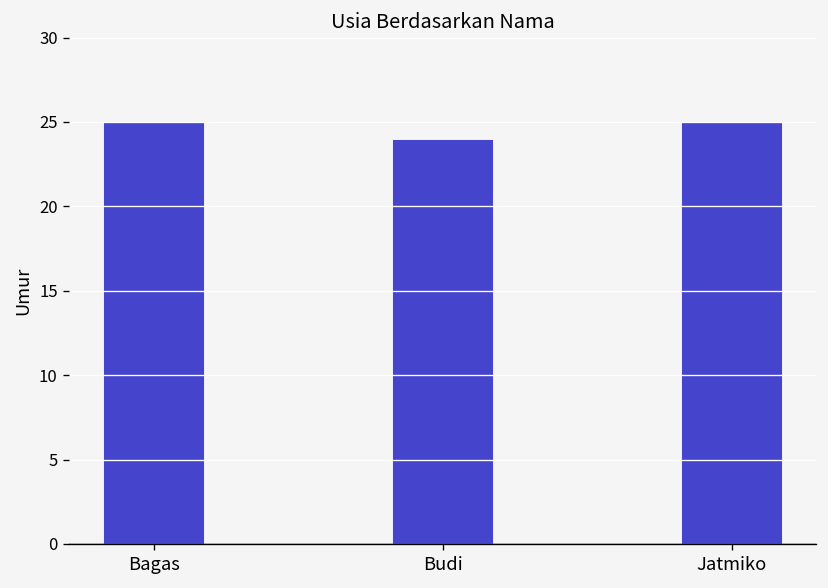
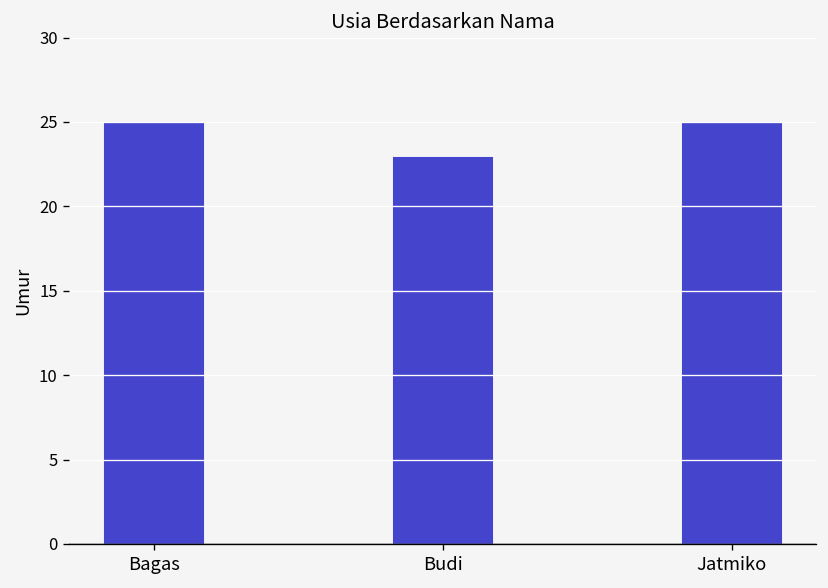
  {
    "Bagas": 25,
-   "Budi": 24,
+   "Budi": 23,
    "Jatmiko": 25
  }
